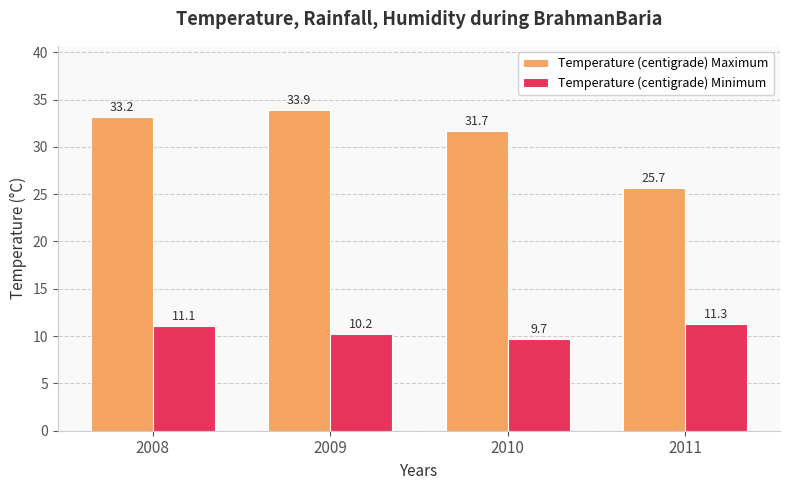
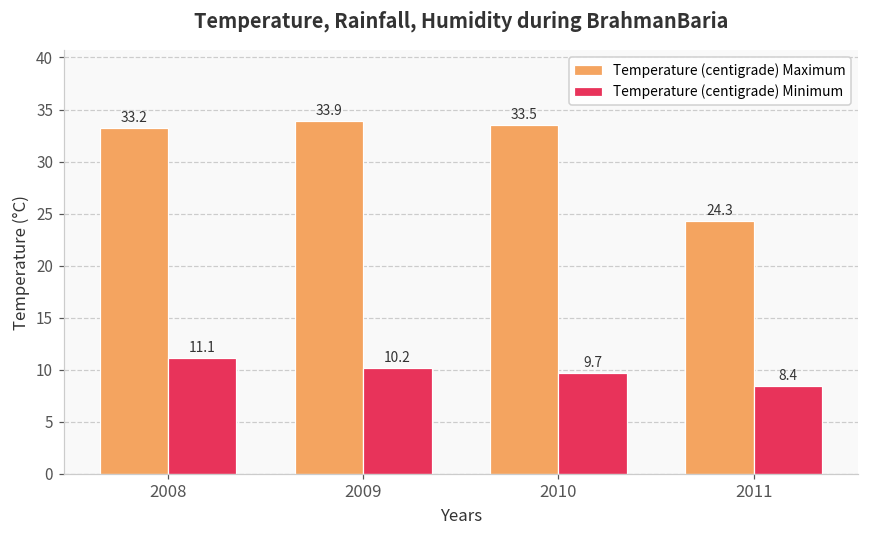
  {
    "Temperature (centigrade) Maximum": {
      "2008": 33.2,
      "2009": 33.9,
-     "2010": 31.7,
-     "2011": 25.7
+     "2010": 33.5,
+     "2011": 24.3
    },
    "Temperature (centigrade) Minimum": {
      "2008": 11.1,
      "2009": 10.2,
      "2010": 9.7,
-     "2011": 11.3
+     "2011": 8.4
    }
  }
